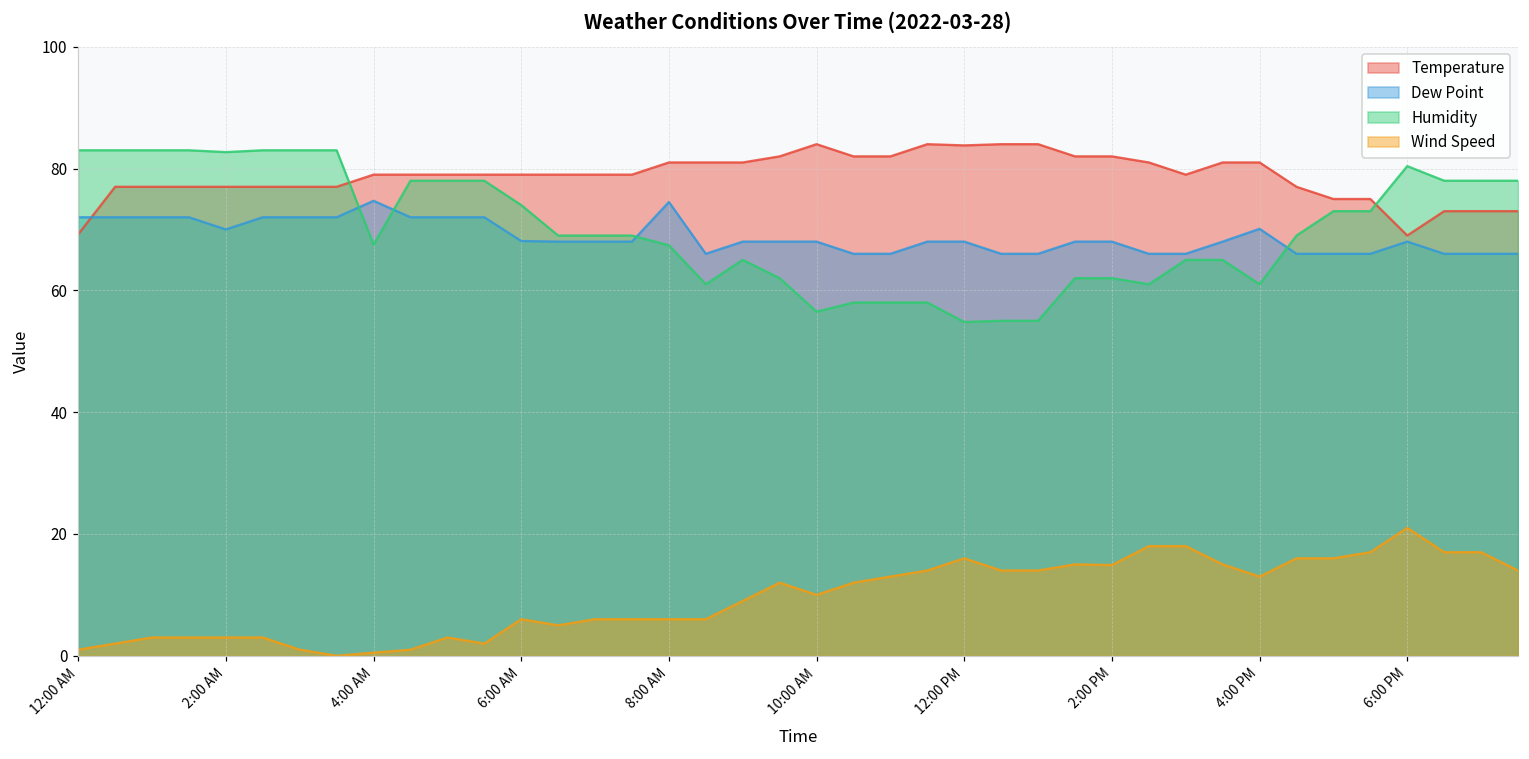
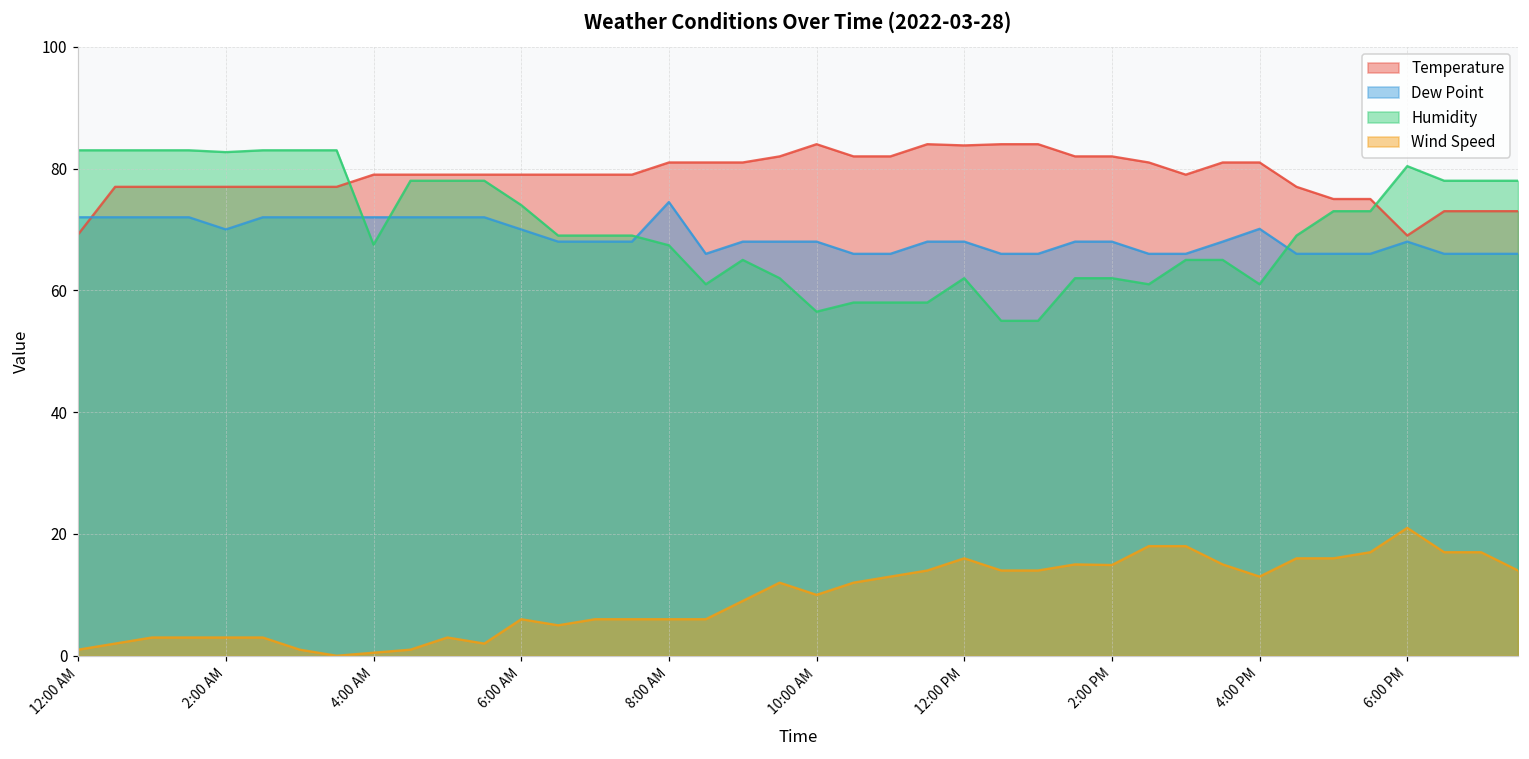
  {
    "Temperature": {
      "12:00 AM": 69,
      "2:00 AM": 77,
      "4:00 AM": 79,
      "6:00 AM": 79,
      "8:00 AM": 81,
      "10:00 AM": 84,
      "12:00 PM": 84,
      "2:00 PM": 82,
      "4:00 PM": 81,
      "6:00 PM": 69
    },
    "Dew Point": {
      "12:00 AM": 72,
      "2:00 AM": 70,
-     "4:00 AM": 75,
-     "6:00 AM": 68,
+     "4:00 AM": 72,
+     "6:00 AM": 70,
      "8:00 AM": 75,
      "10:00 AM": 68,
      "12:00 PM": 68,
      "2:00 PM": 68,
      "4:00 PM": 70,
      "6:00 PM": 68
    },
    "Humidity": {
      "12:00 AM": 83,
      "2:00 AM": 83,
      "4:00 AM": 68,
      "6:00 AM": 74,
      "8:00 AM": 67,
      "10:00 AM": 57,
-     "12:00 PM": 55,
+     "12:00 PM": 62,
      "2:00 PM": 62,
      "4:00 PM": 61,
      "6:00 PM": 80
    },
    "Wind Speed": {
      "12:00 AM": 1,
      "2:00 AM": 3,
      "4:00 AM": 1,
      "6:00 AM": 6,
      "8:00 AM": 6,
      "10:00 AM": 10,
      "12:00 PM": 16,
      "2:00 PM": 15,
      "4:00 PM": 13,
      "6:00 PM": 21
    }
  }
